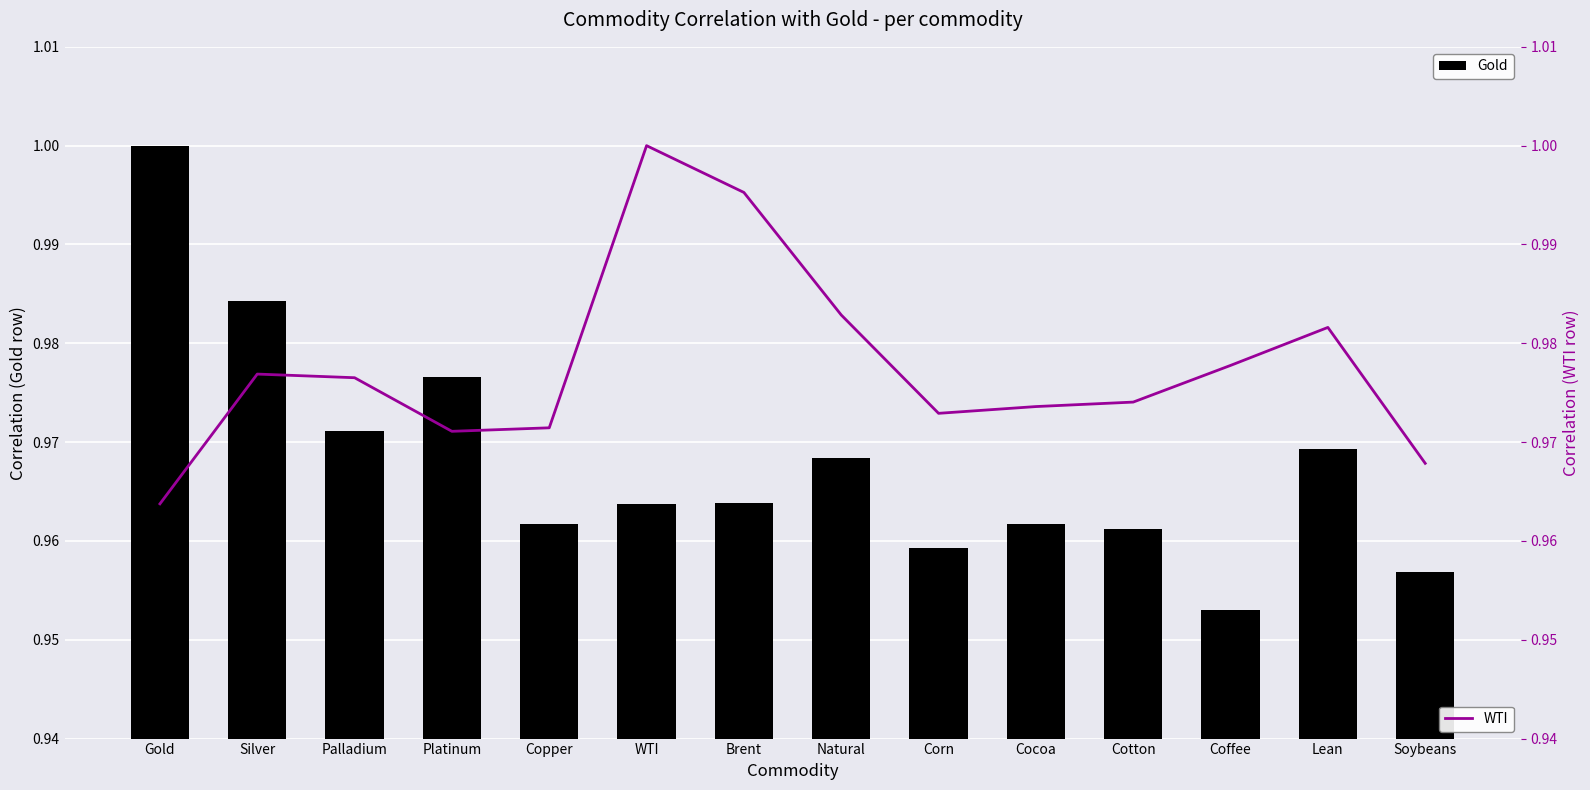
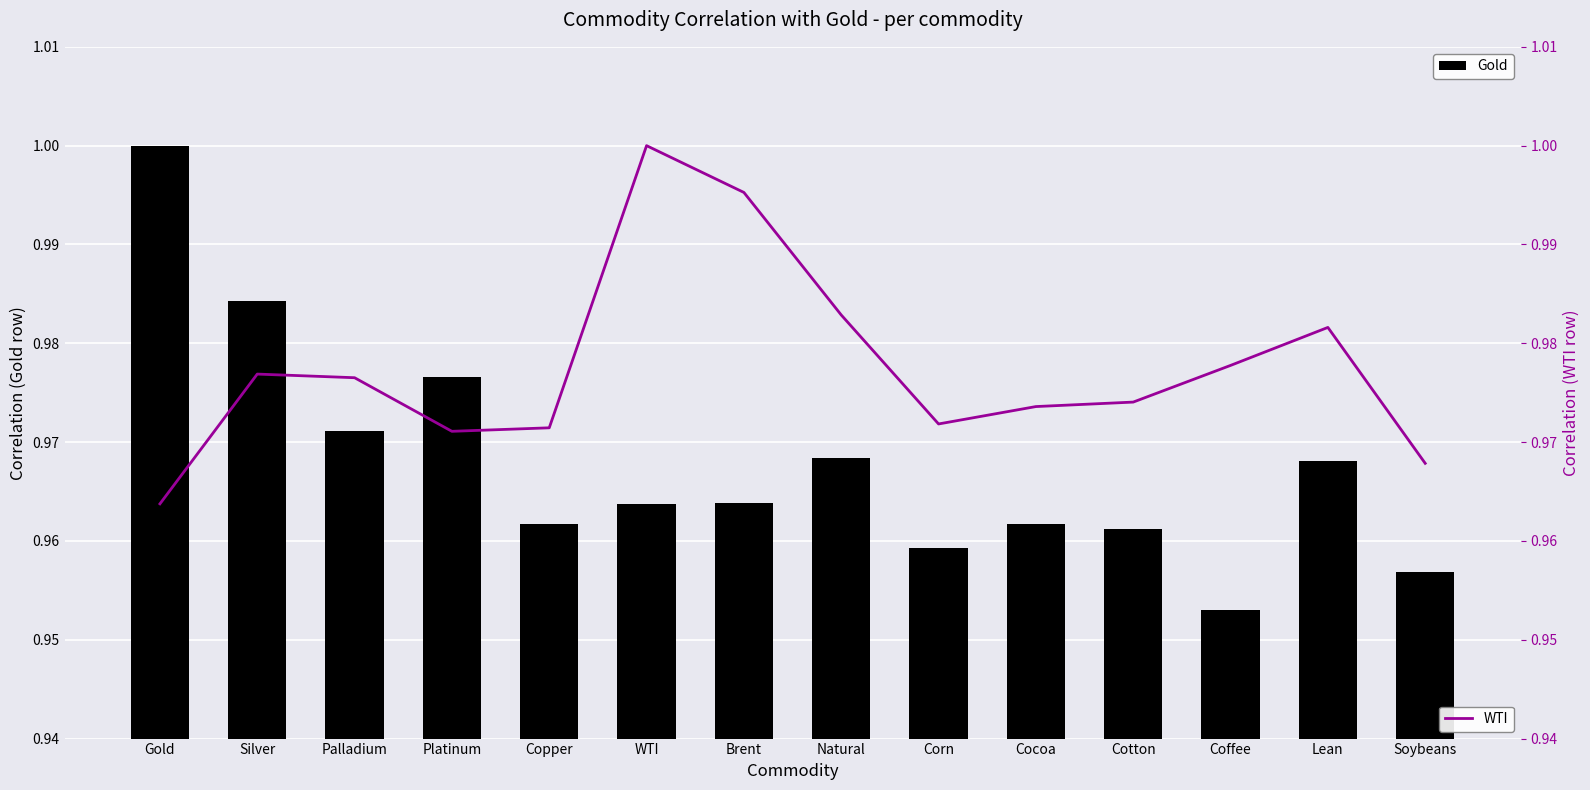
  {
    "Gold": {
      "Gold": 1.000,
      "Silver": 0.984,
      "Palladium": 0.971,
      "Platinum": 0.977,
      "Copper": 0.962,
      "WTI": 0.964,
      "Brent": 0.964,
      "Natural": 0.968,
      "Corn": 0.959,
      "Cocoa": 0.962,
      "Cotton": 0.961,
      "Coffee": 0.953,
-     "Lean": 0.969,
+     "Lean": 0.968,
      "Soybeans": 0.957
    },
    "WTI": {
      "Gold": 0.964,
      "Silver": 0.977,
      "Palladium": 0.977,
      "Platinum": 0.971,
      "Copper": 0.971,
      "WTI": 1.000,
      "Brent": 0.995,
      "Natural": 0.983,
-     "Corn": 0.973,
+     "Corn": 0.972,
      "Cocoa": 0.974,
      "Cotton": 0.974,
      "Coffee": 0.978,
      "Lean": 0.982,
      "Soybeans": 0.968
    }
  }
